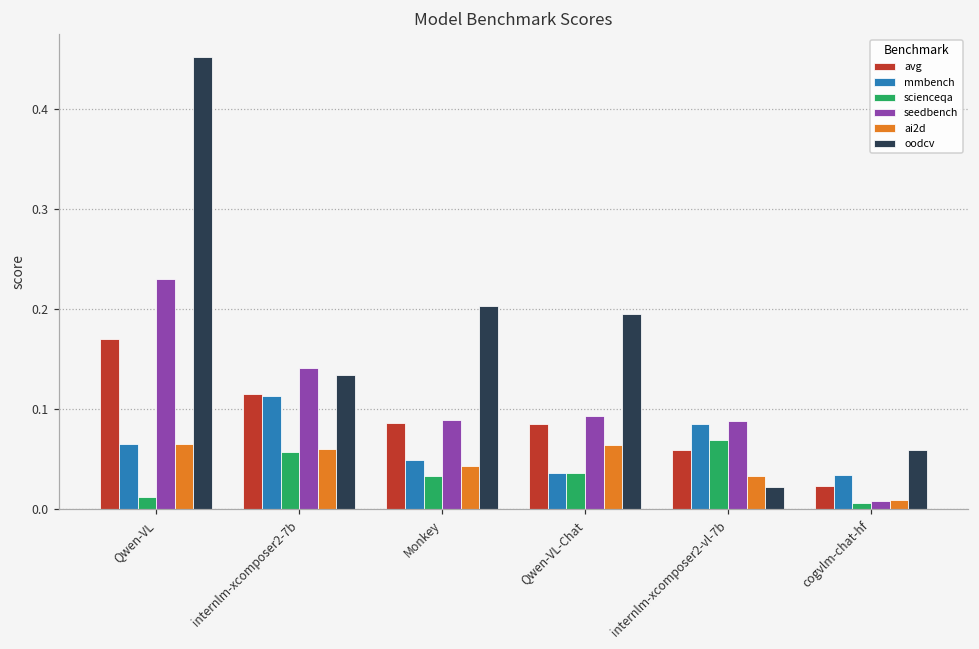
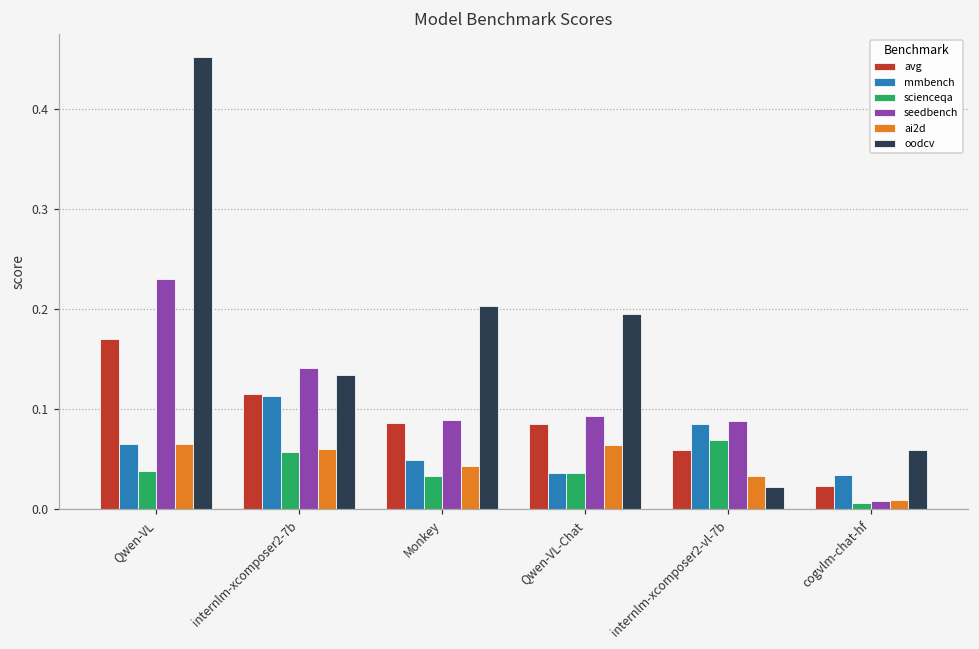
  {
    "avg": {
      "Qwen-VL": 0.17,
      "internlm-xcomposer2-7b": 0.12,
      "Monkey": 0.09,
      "Qwen-VL-Chat": 0.08,
      "internlm-xcomposer2-vl-7b": 0.06,
      "cogvlm-chat-hf": 0.02
    },
    "mmbench": {
      "Qwen-VL": 0.07,
      "internlm-xcomposer2-7b": 0.11,
      "Monkey": 0.05,
      "Qwen-VL-Chat": 0.04,
      "internlm-xcomposer2-vl-7b": 0.09,
      "cogvlm-chat-hf": 0.03
    },
    "scienceqa": {
-     "Qwen-VL": 0.01,
+     "Qwen-VL": 0.04,
      "internlm-xcomposer2-7b": 0.06,
      "Monkey": 0.03,
      "Qwen-VL-Chat": 0.04,
      "internlm-xcomposer2-vl-7b": 0.07,
      "cogvlm-chat-hf": 0.01
    },
    "seedbench": {
      "Qwen-VL": 0.23,
      "internlm-xcomposer2-7b": 0.14,
      "Monkey": 0.09,
      "Qwen-VL-Chat": 0.09,
      "internlm-xcomposer2-vl-7b": 0.09,
      "cogvlm-chat-hf": 0.01
    },
    "ai2d": {
      "Qwen-VL": 0.06,
      "internlm-xcomposer2-7b": 0.06,
      "Monkey": 0.04,
      "Qwen-VL-Chat": 0.06,
      "internlm-xcomposer2-vl-7b": 0.03,
      "cogvlm-chat-hf": 0.01
    },
    "oodcv": {
      "Qwen-VL": 0.45,
      "internlm-xcomposer2-7b": 0.13,
      "Monkey": 0.20,
      "Qwen-VL-Chat": 0.20,
      "internlm-xcomposer2-vl-7b": 0.02,
      "cogvlm-chat-hf": 0.06
    }
  }
